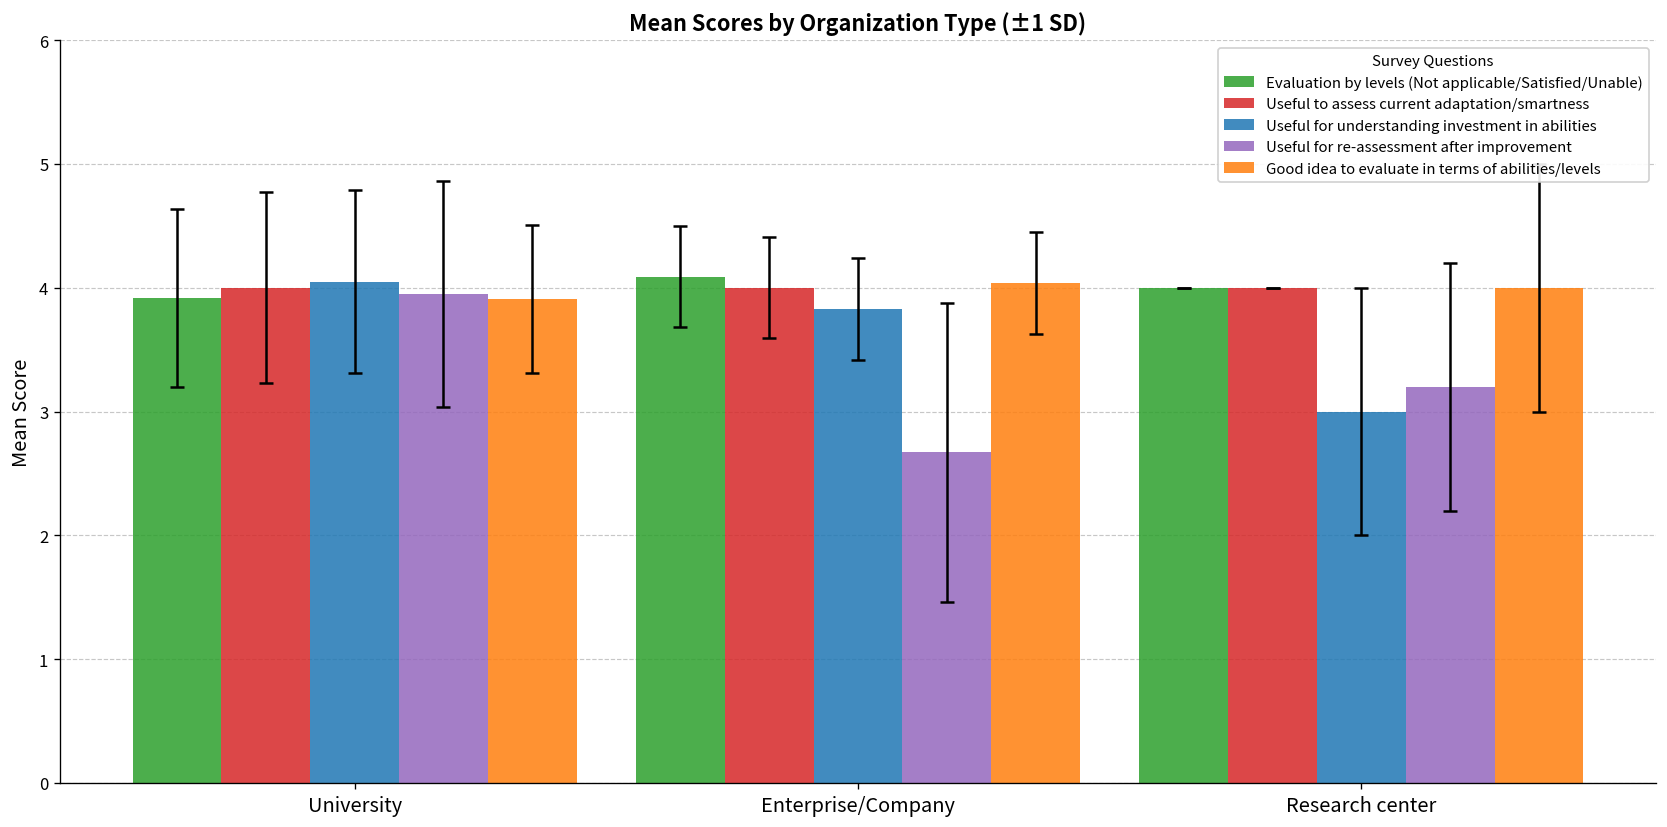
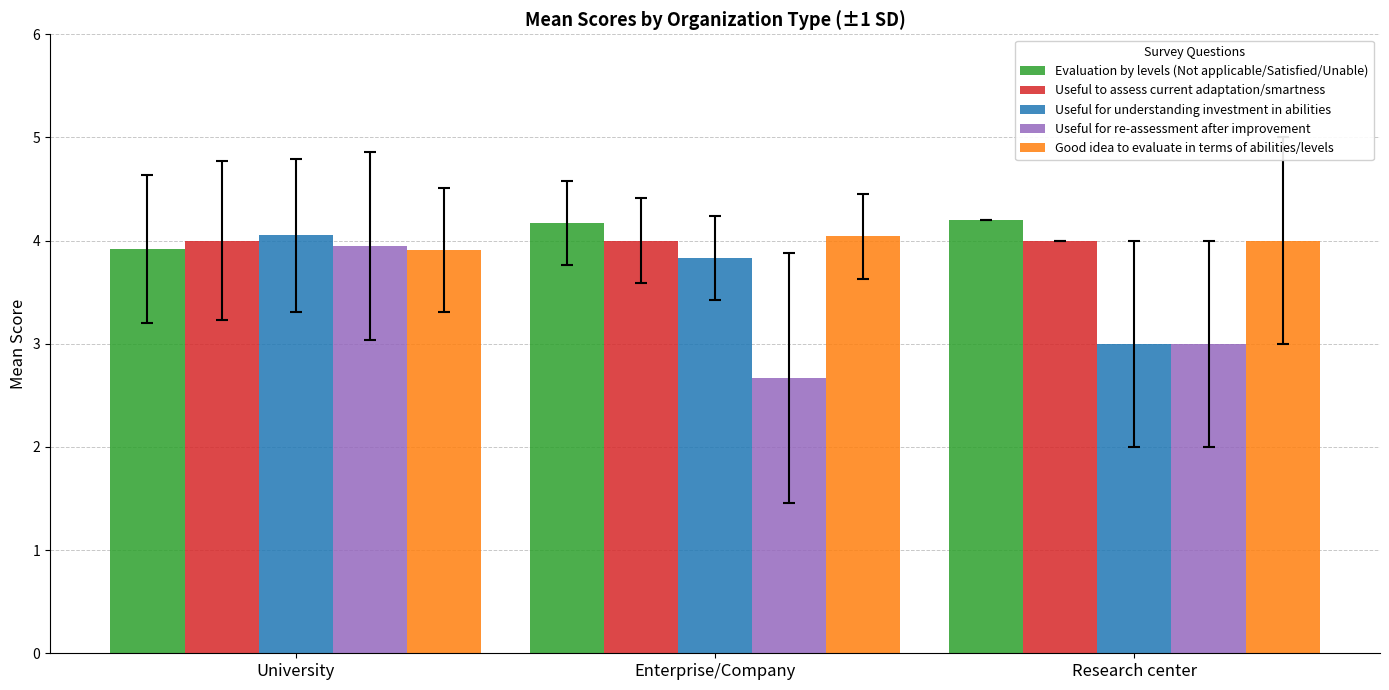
  {
    "Evaluation by levels (Not applicable/Satisfied/Unable)": {
      "University": 3.92,
-     "Enterprise/Company": 4.09,
-     "Research center": 4.0
+     "Enterprise/Company": 4.17,
+     "Research center": 4.2
    },
    "Useful to assess current adaptation/smartness": {
      "University": 4.00,
      "Enterprise/Company": 4.00,
      "Research center": 4.00
    },
    "Useful for re-assessment after improvement": {
      "University": 3.95,
      "Enterprise/Company": 2.67,
-     "Research center": 3.2
+     "Research center": 3.0
    },
    "Good idea to evaluate in terms of abilities/levels": {
      "University": 3.91,
      "Enterprise/Company": 4.04,
      "Research center": 4.00
    }
  }
